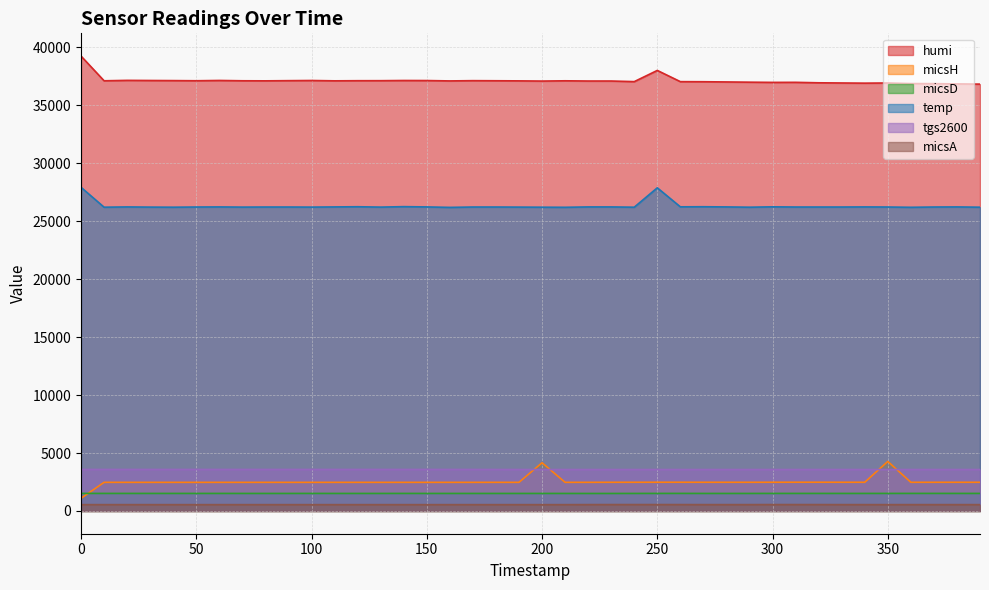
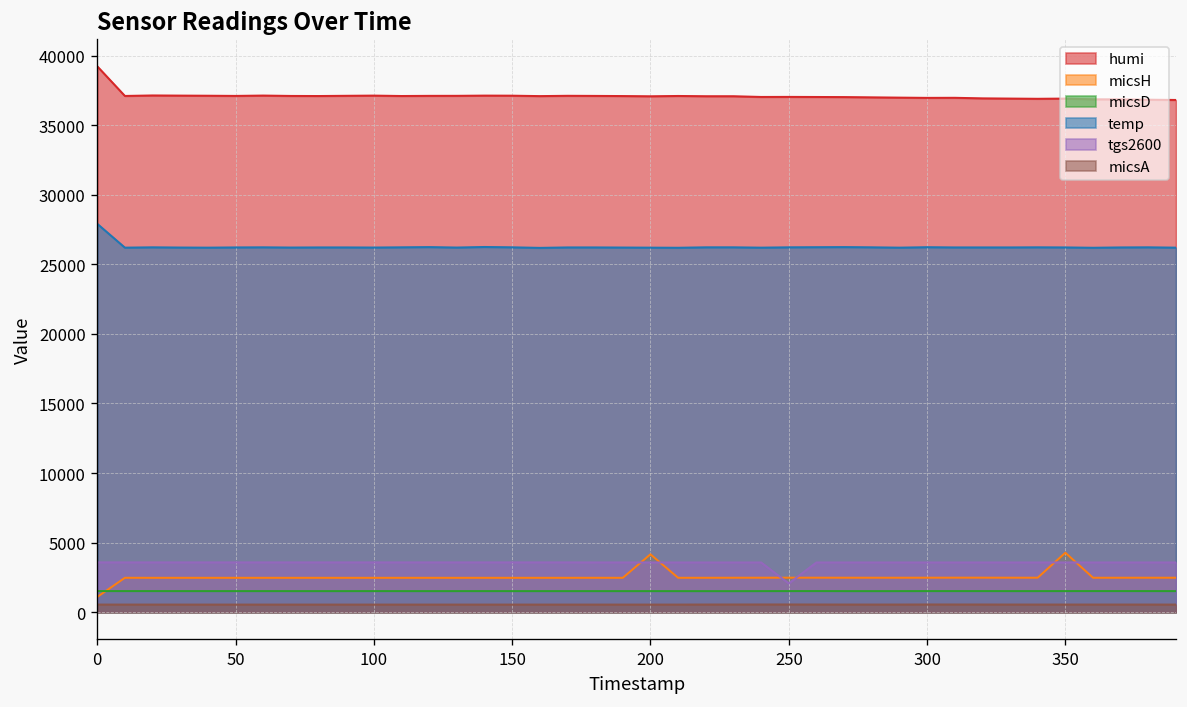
  {
    "humi": {
      "0": 39200,
      "50": 37100,
      "100": 37100,
      "150": 37100,
      "200": 37100,
-     "250": 38000,
+     "250": 37000,
      "300": 37000
    },
    "micsH": {
      "0": 1100,
      "50": 2500,
      "100": 2500,
      "150": 2500,
      "200": 4200,
      "250": 2500,
      "300": 2500,
      "350": 4300
    },
    "micsD": {
      "0": 1500,
      "50": 1500,
      "100": 1500,
      "150": 1500,
      "200": 1500,
      "250": 1500,
      "300": 1500,
      "350": 1500
    },
    "temp": {
      "0": 27900,
      "50": 26200,
      "100": 26200,
      "150": 26200,
      "200": 26200,
-     "250": 27900,
+     "250": 26200,
      "300": 26200,
      "350": 26200
    },
    "tgs2600": {
      "0": 3600,
      "50": 3600,
      "100": 3600,
      "150": 3600,
      "200": 3600,
-     "250": 3600,
+     "250": 2100,
      "300": 3600,
      "350": 3600
    },
    "micsA": {
      "0": 500,
      "50": 500,
      "100": 500,
      "150": 500,
      "200": 500,
      "250": 600,
      "300": 600,
      "350": 500
    }
  }
